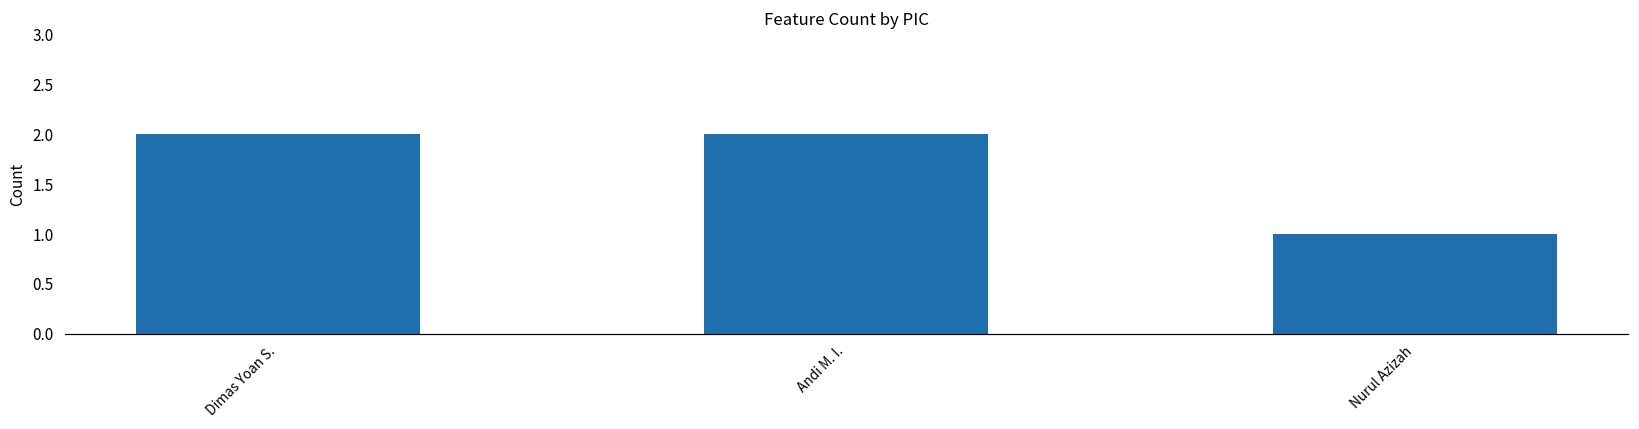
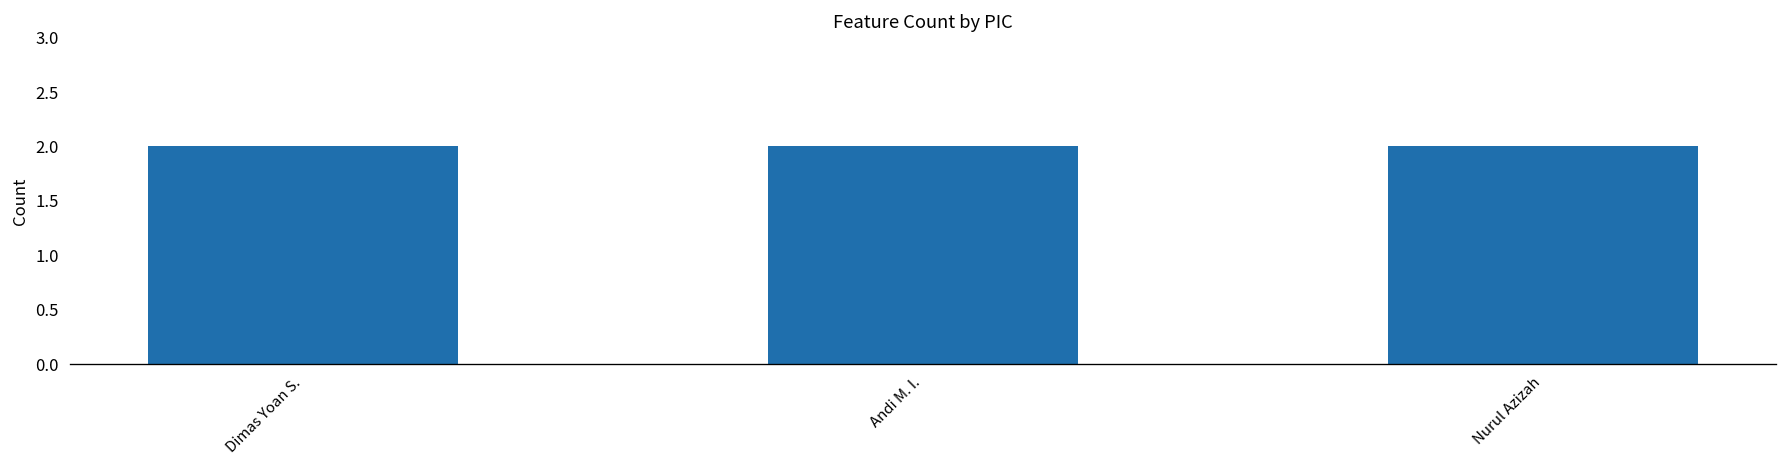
  {
    "Dimas Yoan S.": 2,
    "Andi M. I.": 2,
-   "Nurul Azizah": 1
+   "Nurul Azizah": 2
  }
